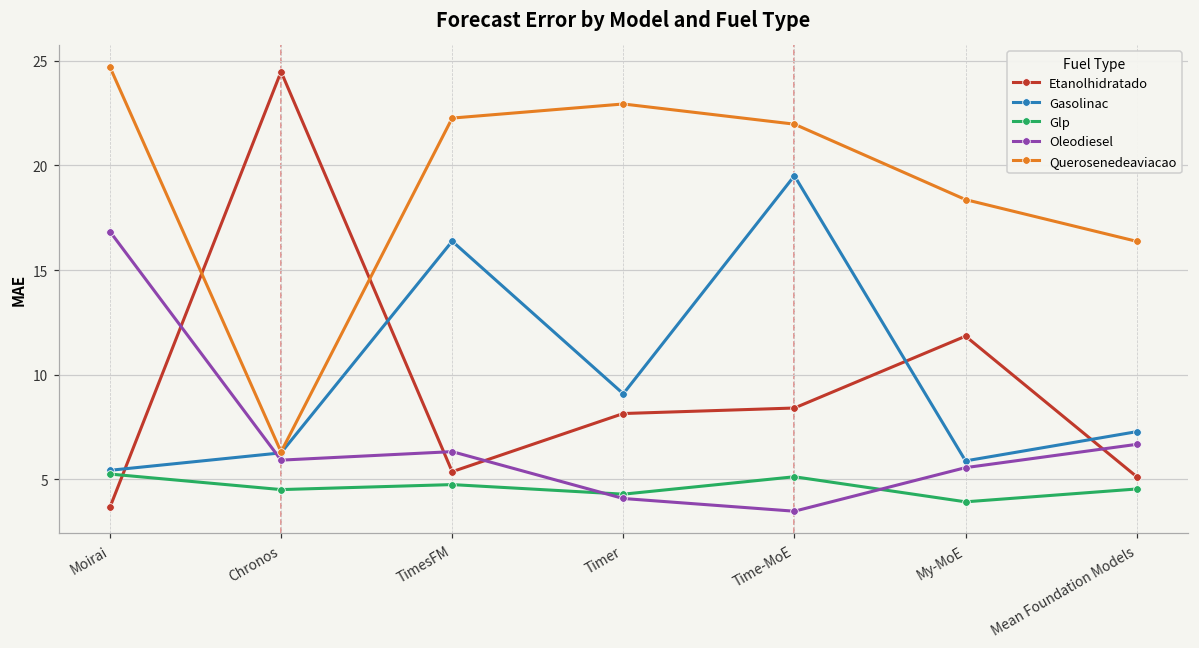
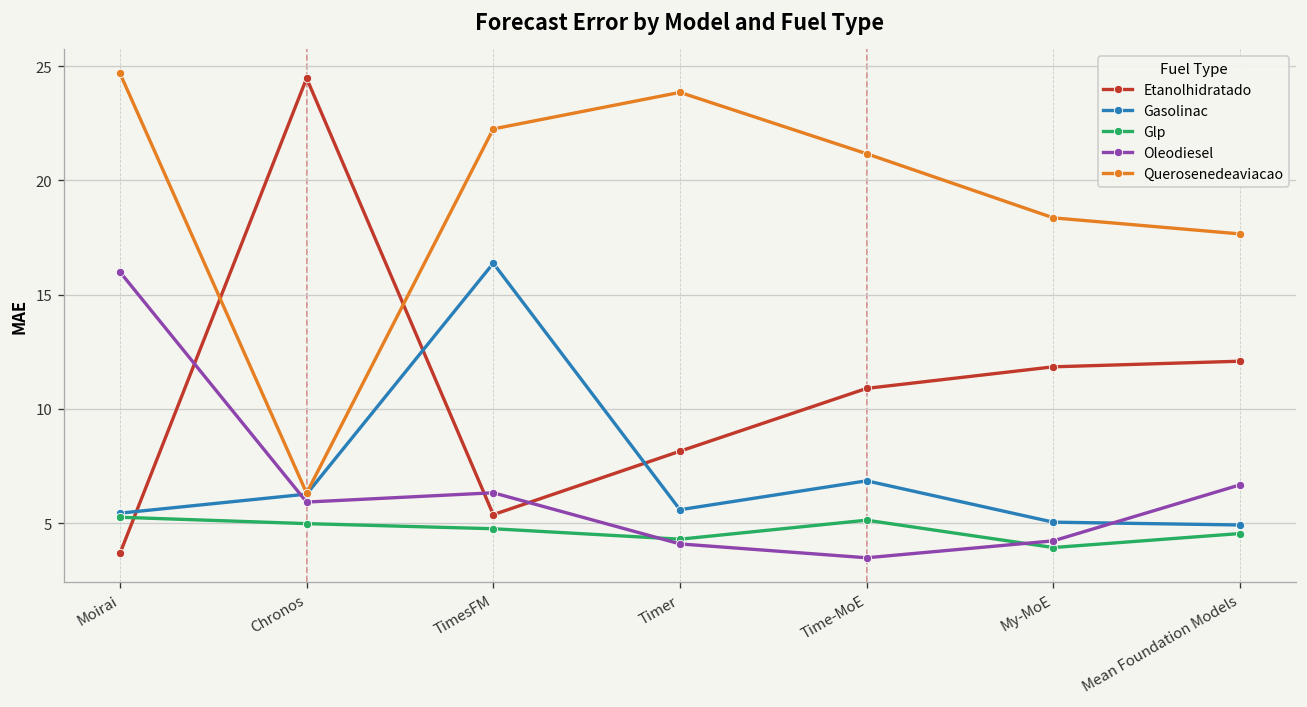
  {
    "Etanolhidratado": {
      "Moirai": 3.7,
      "Chronos": 24.5,
      "TimesFM": 5.4,
      "Timer": 8.1,
-     "Time-MoE": 8.4,
+     "Time-MoE": 10.9,
      "My-MoE": 11.8,
-     "Mean Foundation Models": 5.1
+     "Mean Foundation Models": 12.1
    },
    "Gasolinac": {
      "Moirai": 5.4,
      "TimesFM": 16.4,
-     "Timer": 9.1,
-     "Time-MoE": 19.5,
-     "My-MoE": 5.9,
-     "Mean Foundation Models": 7.3
+     "Timer": 5.6,
+     "Time-MoE": 6.9,
+     "My-MoE": 5.0,
+     "Mean Foundation Models": 4.9
    },
    "Glp": {
      "Moirai": 5.3,
-     "Chronos": 4.5,
+     "Chronos": 5.0,
      "TimesFM": 4.8,
      "Timer": 4.3,
      "Time-MoE": 5.1,
      "My-MoE": 3.9,
      "Mean Foundation Models": 4.5
    },
    "Oleodiesel": {
-     "Moirai": 16.8,
+     "Moirai": 16.0,
      "Chronos": 5.9,
      "TimesFM": 6.3,
      "Timer": 4.1,
      "Time-MoE": 3.5,
-     "My-MoE": 5.6,
+     "My-MoE": 4.2,
      "Mean Foundation Models": 6.7
    },
    "Querosenedeaviacao": {
      "Moirai": 24.7,
      "TimesFM": 22.3,
-     "Timer": 22.9,
-     "Time-MoE": 22.0,
+     "Timer": 23.9,
+     "Time-MoE": 21.2,
      "My-MoE": 18.4,
-     "Mean Foundation Models": 16.4
+     "Mean Foundation Models": 17.7
    }
  }
